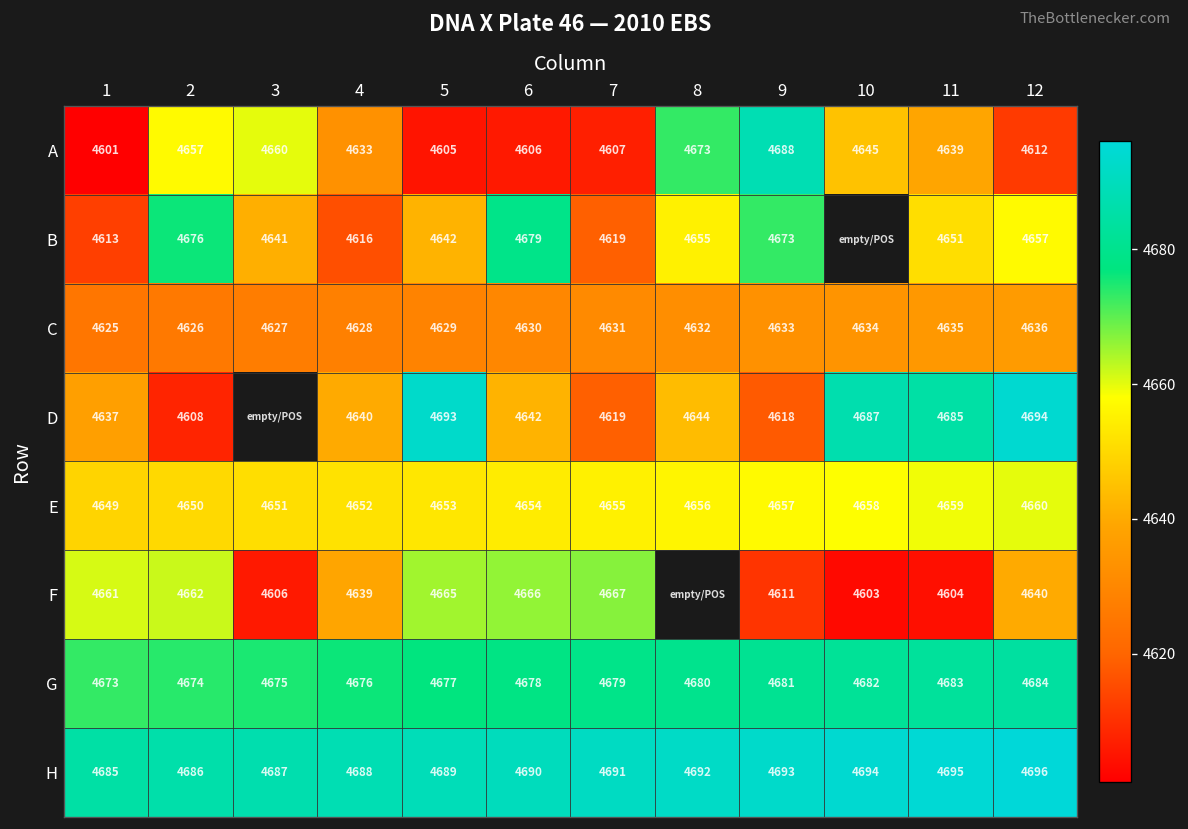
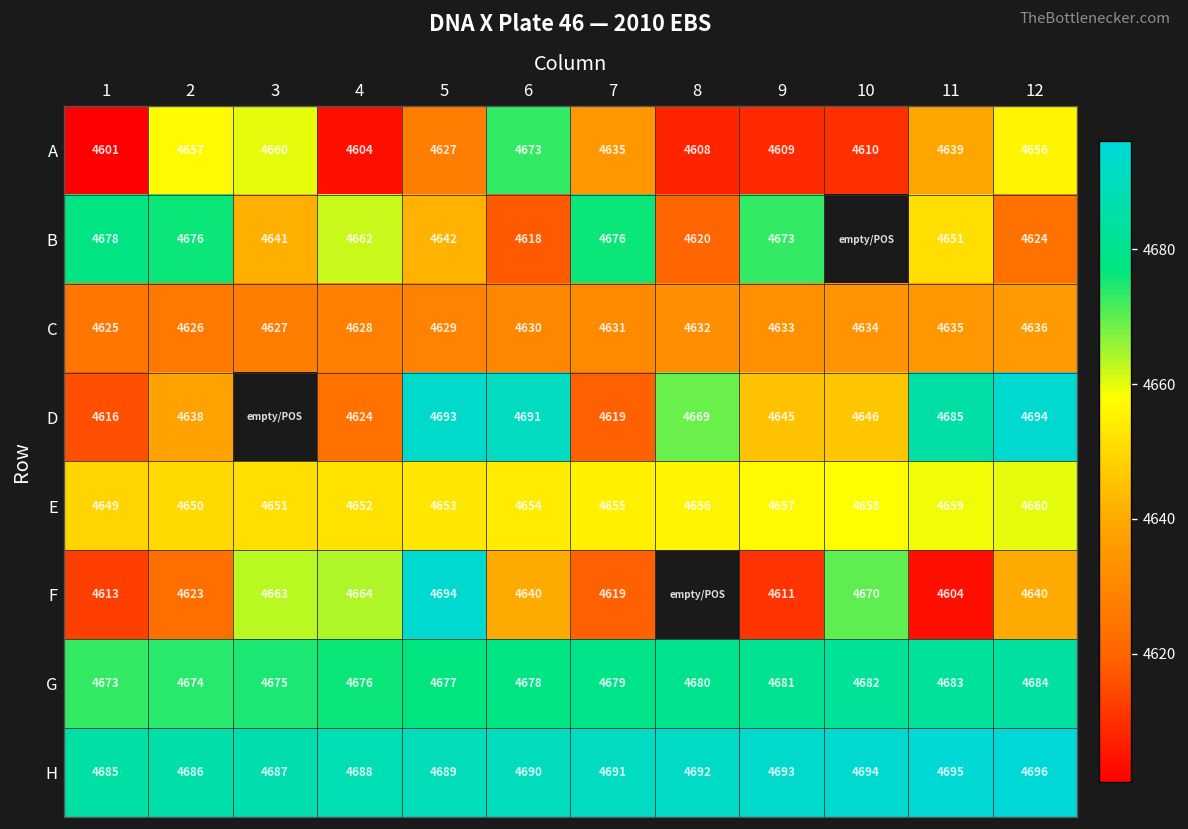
  {
    "A": {
      "1": 4601,
      "2": 4657,
      "3": 4660,
-     "4": 4633,
-     "5": 4605,
-     "6": 4606,
-     "7": 4607,
-     "8": 4673,
-     "9": 4688,
-     "10": 4645,
+     "4": 4604,
+     "5": 4627,
+     "6": 4673,
+     "7": 4635,
+     "8": 4608,
+     "9": 4609,
+     "10": 4610,
      "11": 4639,
-     "12": 4612
+     "12": 4656
    },
    "B": {
-     "1": 4613,
+     "1": 4678,
      "2": 4676,
      "3": 4641,
-     "4": 4616,
+     "4": 4662,
      "5": 4642,
-     "6": 4679,
-     "7": 4619,
-     "8": 4655,
+     "6": 4618,
+     "7": 4676,
+     "8": 4620,
      "9": 4673,
      "11": 4651,
-     "12": 4657
+     "12": 4624
    },
    "C": {
      "1": 4625,
      "2": 4626,
      "3": 4627,
      "4": 4628,
      "5": 4629,
      "6": 4630,
      "7": 4631,
      "8": 4632,
      "9": 4633,
      "10": 4634,
      "11": 4635,
      "12": 4636
    },
    "D": {
-     "1": 4637,
-     "2": 4608,
-     "4": 4640,
+     "1": 4616,
+     "2": 4638,
+     "4": 4624,
      "5": 4693,
-     "6": 4642,
+     "6": 4691,
      "7": 4619,
-     "8": 4644,
-     "9": 4618,
-     "10": 4687,
+     "8": 4669,
+     "9": 4645,
+     "10": 4646,
      "11": 4685,
      "12": 4694
    },
    "E": {
      "1": 4649,
      "2": 4650,
      "3": 4651,
      "4": 4652,
      "5": 4653,
      "6": 4654,
      "7": 4655,
      "8": 4656,
      "9": 4657,
      "10": 4658,
      "11": 4659,
      "12": 4660
    },
    "F": {
-     "1": 4661,
-     "2": 4662,
-     "3": 4606,
-     "4": 4639,
-     "5": 4665,
-     "6": 4666,
-     "7": 4667,
+     "1": 4613,
+     "2": 4623,
+     "3": 4663,
+     "4": 4664,
+     "5": 4694,
+     "6": 4640,
+     "7": 4619,
      "9": 4611,
-     "10": 4603,
+     "10": 4670,
      "11": 4604,
      "12": 4640
    },
    "G": {
      "1": 4673,
      "2": 4674,
      "3": 4675,
      "4": 4676,
      "5": 4677,
      "6": 4678,
      "7": 4679,
      "8": 4680,
      "9": 4681,
      "10": 4682,
      "11": 4683,
      "12": 4684
    },
    "H": {
      "1": 4685,
      "2": 4686,
      "3": 4687,
      "4": 4688,
      "5": 4689,
      "6": 4690,
      "7": 4691,
      "8": 4692,
      "9": 4693,
      "10": 4694,
      "11": 4695,
      "12": 4696
    }
  }
